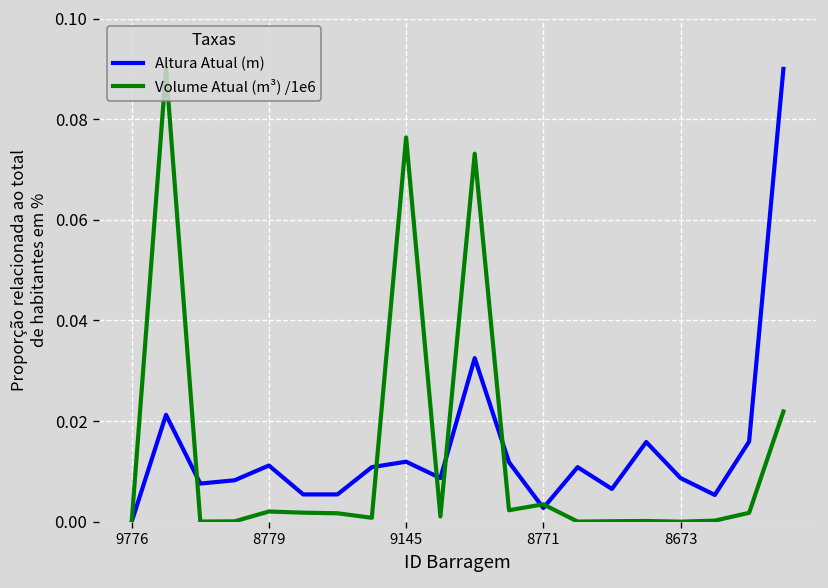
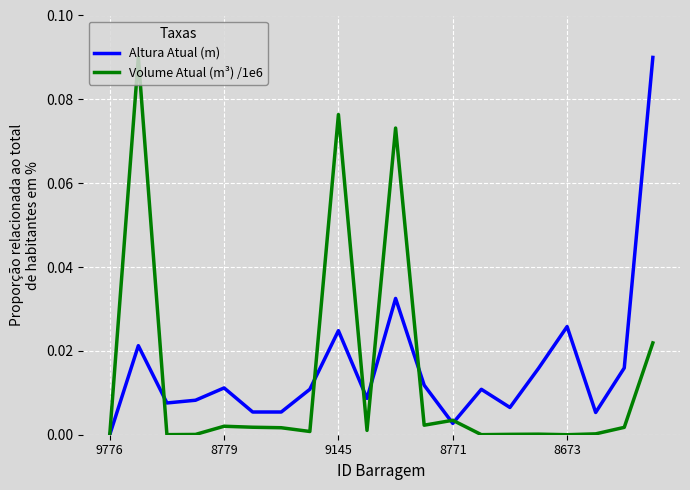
  {
    "Altura Atual (m)": {
      "8779": 0.011,
-     "9145": 0.012,
+     "9145": 0.025,
      "8771": 0.003,
-     "8673": 0.009
+     "8673": 0.026
    },
    "Volume Atual (m³) /1e6": {
      "8779": 0.002,
      "9145": 0.076,
      "8771": 0.003,
      "8673": 0.000
    }
  }
